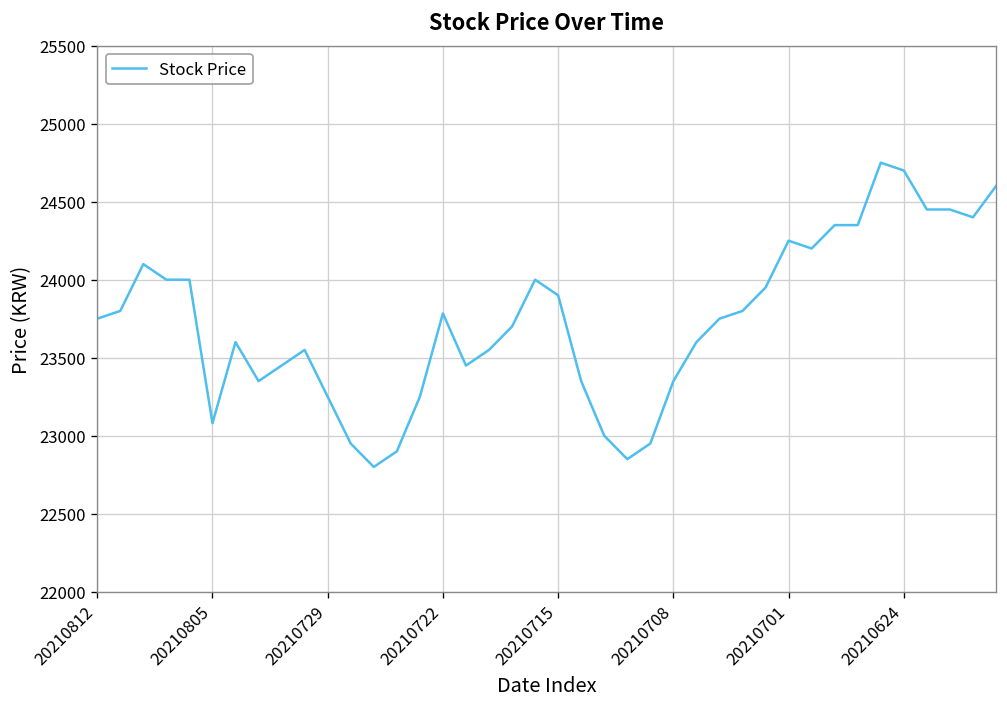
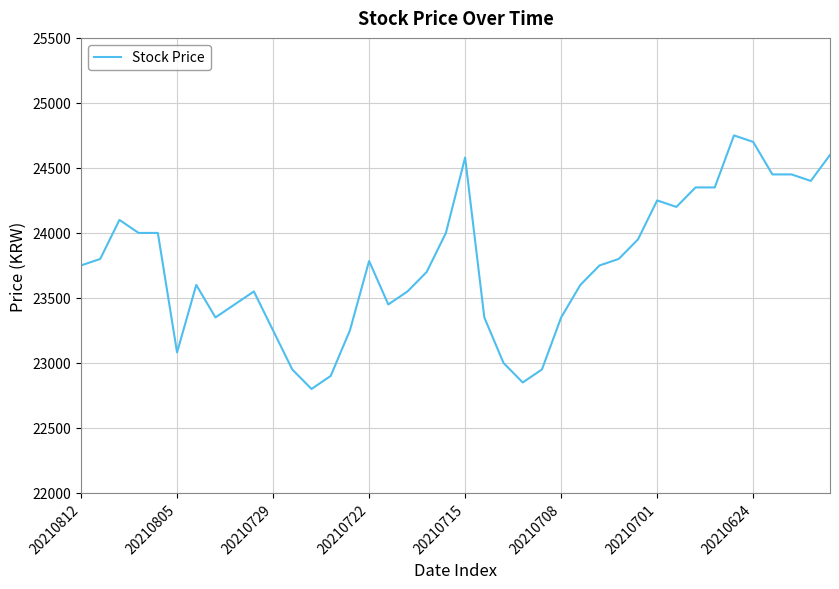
  {
    "20210812": 23750,
    "20210805": 23080,
    "20210729": 23250,
    "20210722": 23780,
-   "20210715": 23900,
+   "20210715": 24580,
    "20210708": 23350,
    "20210701": 24250,
    "20210624": 24700
  }
